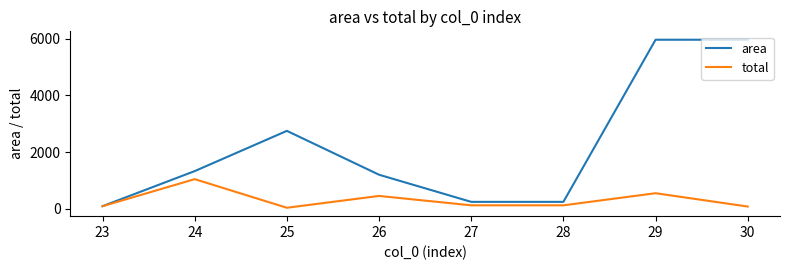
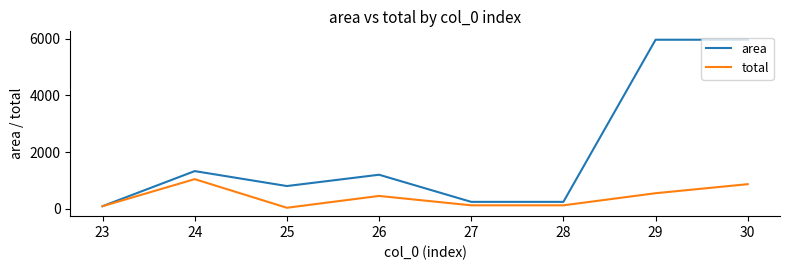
  {
    "area": {
      "24": 1300,
-     "25": 2700,
+     "25": 800,
      "26": 1200,
      "27": 200,
      "28": 200,
      "29": 6000
    },
    "total": {
      "24": 1000,
      "25": 0,
      "26": 500,
      "27": 100,
      "28": 100,
      "29": 500,
-     "30": 100
+     "30": 900
    }
  }
